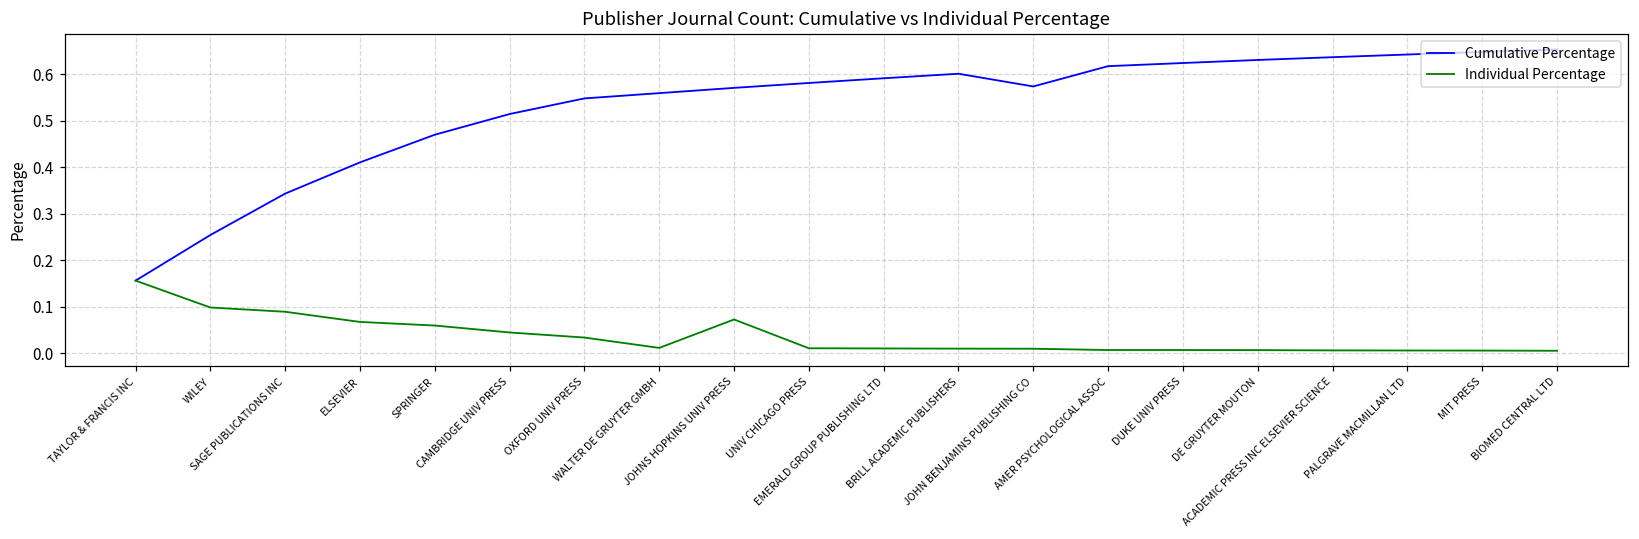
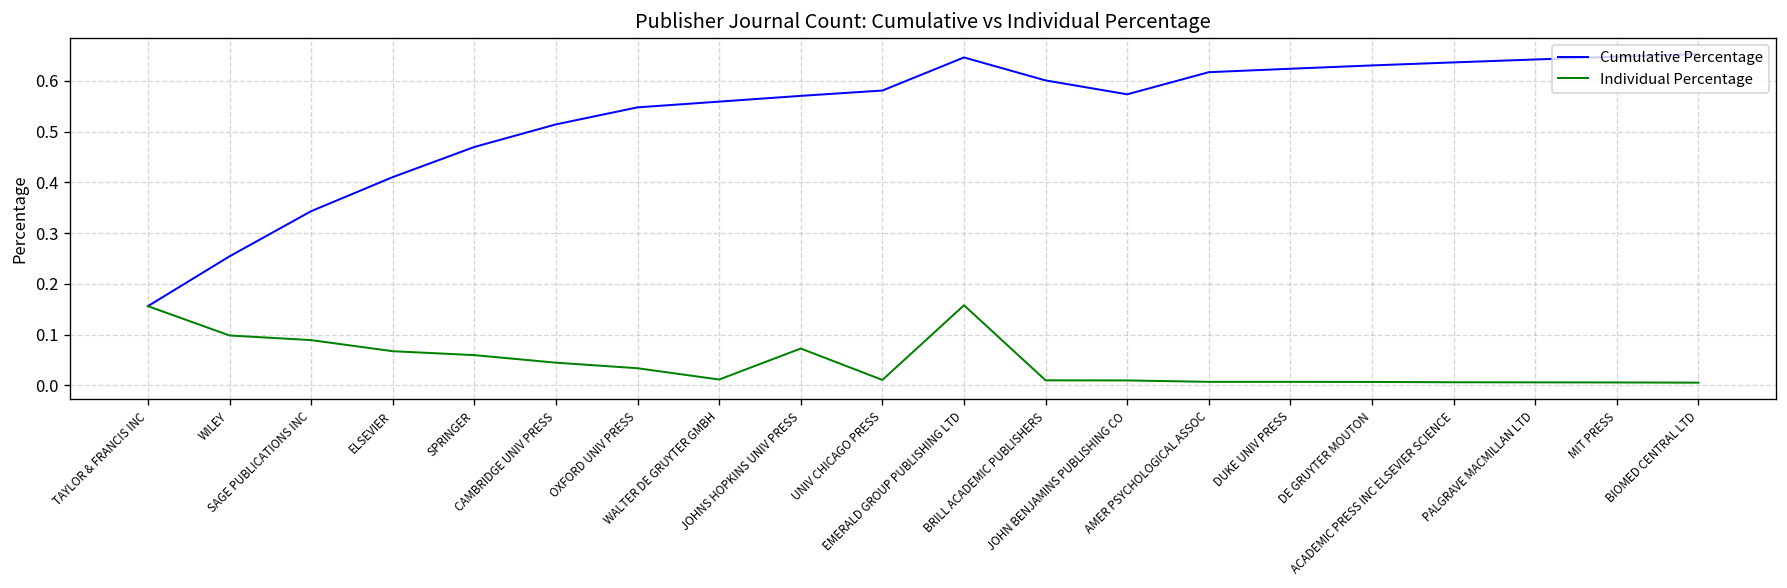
  {
    "Cumulative Percentage": {
      "WILEY": 0.25,
      "SAGE PUBLICATIONS INC": 0.34,
      "ELSEVIER": 0.41,
      "SPRINGER": 0.47,
      "CAMBRIDGE UNIV PRESS": 0.51,
      "OXFORD UNIV PRESS": 0.55,
      "WALTER DE GRUYTER GMBH": 0.56,
      "JOHNS HOPKINS UNIV PRESS": 0.57,
      "UNIV CHICAGO PRESS": 0.58,
-     "EMERALD GROUP PUBLISHING LTD": 0.59,
+     "EMERALD GROUP PUBLISHING LTD": 0.65,
      "BRILL ACADEMIC PUBLISHERS": 0.60,
      "JOHN BENJAMINS PUBLISHING CO": 0.57,
      "AMER PSYCHOLOGICAL ASSOC": 0.62,
      "DUKE UNIV PRESS": 0.62,
      "DE GRUYTER MOUTON": 0.63,
      "ACADEMIC PRESS INC ELSEVIER SCIENCE": 0.64,
      "PALGRAVE MACMILLAN LTD": 0.64
    },
    "Individual Percentage": {
      "WILEY": 0.10,
      "SAGE PUBLICATIONS INC": 0.09,
      "ELSEVIER": 0.07,
      "SPRINGER": 0.06,
      "CAMBRIDGE UNIV PRESS": 0.04,
      "OXFORD UNIV PRESS": 0.03,
      "WALTER DE GRUYTER GMBH": 0.01,
      "JOHNS HOPKINS UNIV PRESS": 0.07,
      "UNIV CHICAGO PRESS": 0.01,
-     "EMERALD GROUP PUBLISHING LTD": 0.01,
+     "EMERALD GROUP PUBLISHING LTD": 0.16,
      "BRILL ACADEMIC PUBLISHERS": 0.01,
      "JOHN BENJAMINS PUBLISHING CO": 0.01,
      "AMER PSYCHOLOGICAL ASSOC": 0.01,
      "DUKE UNIV PRESS": 0.01,
      "DE GRUYTER MOUTON": 0.01,
      "ACADEMIC PRESS INC ELSEVIER SCIENCE": 0.01,
      "PALGRAVE MACMILLAN LTD": 0.01,
      "MIT PRESS": 0.01,
      "BIOMED CENTRAL LTD": 0.01
    }
  }
